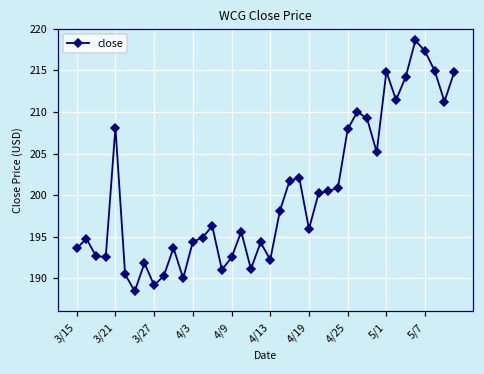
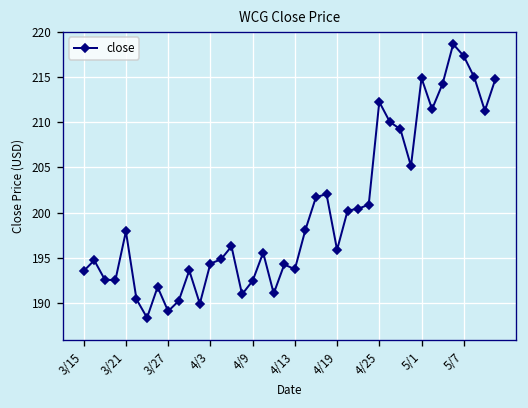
  {
    "3/15": 194,
-   "3/21": 208,
+   "3/21": 198,
    "3/27": 189,
    "4/3": 194,
    "4/9": 192,
-   "4/13": 192,
+   "4/13": 194,
    "4/19": 196,
-   "4/25": 208,
+   "4/25": 212,
    "5/1": 215,
    "5/7": 217
  }
